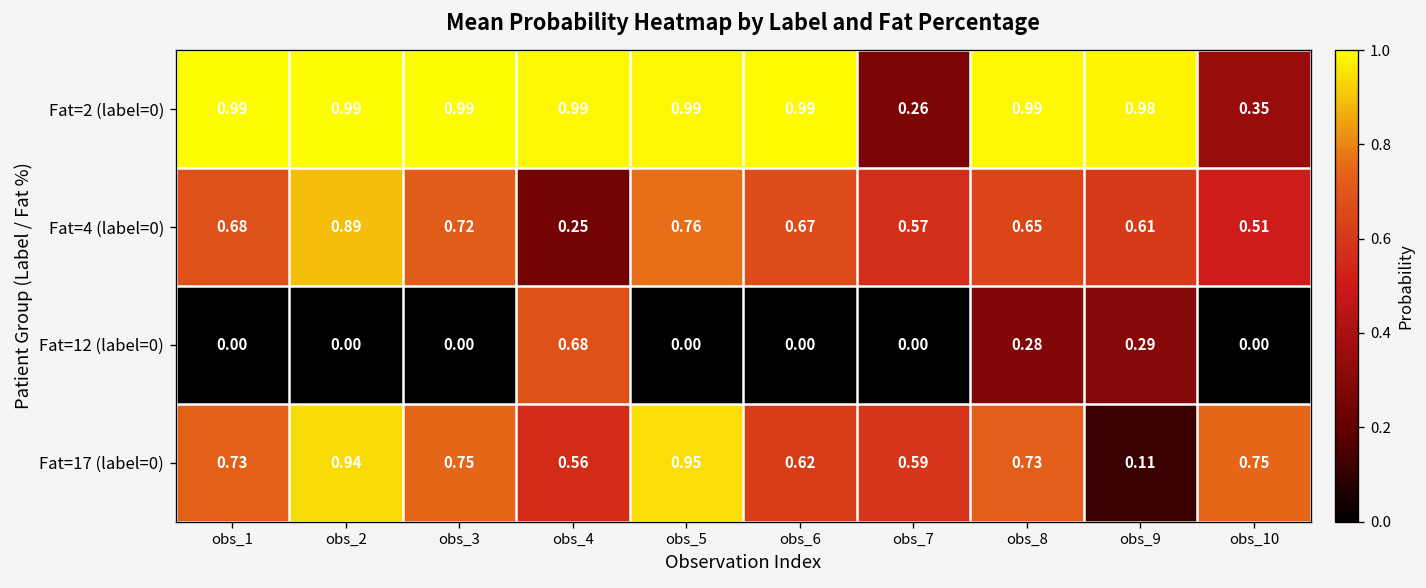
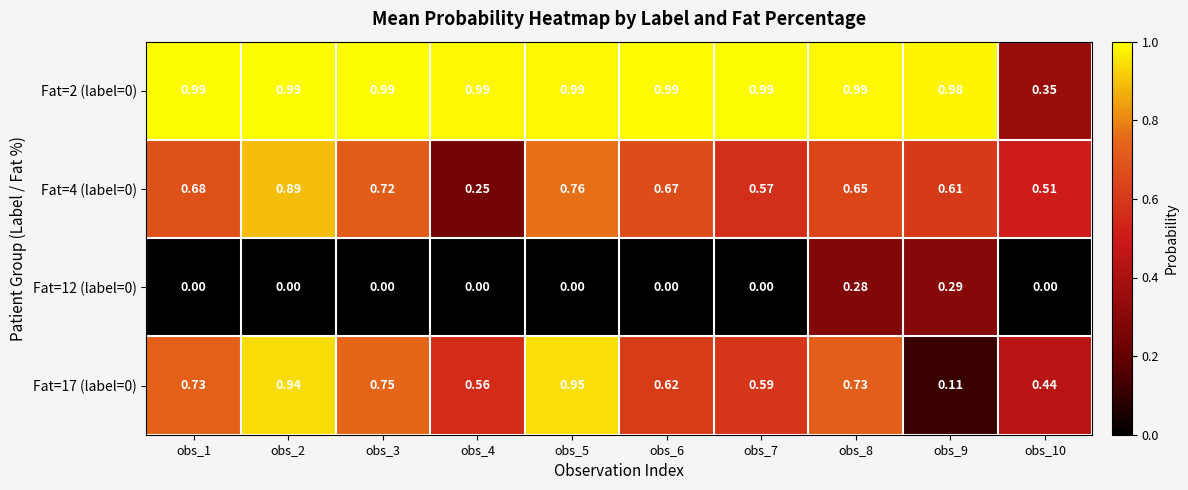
  {
    "Fat=2 (label=0)": {
      "obs_1": 0.99,
      "obs_2": 0.99,
      "obs_3": 0.99,
      "obs_4": 0.99,
      "obs_5": 0.99,
      "obs_6": 0.99,
-     "obs_7": 0.26,
+     "obs_7": 0.99,
      "obs_8": 0.99,
      "obs_9": 0.98,
      "obs_10": 0.35
    },
    "Fat=4 (label=0)": {
      "obs_1": 0.68,
      "obs_2": 0.89,
      "obs_3": 0.72,
      "obs_4": 0.25,
      "obs_5": 0.76,
      "obs_6": 0.67,
      "obs_7": 0.57,
      "obs_8": 0.65,
      "obs_9": 0.61,
      "obs_10": 0.51
    },
    "Fat=12 (label=0)": {
      "obs_1": 0.00,
      "obs_2": 0.00,
      "obs_3": 0.00,
-     "obs_4": 0.68,
+     "obs_4": 0.00,
      "obs_5": 0.00,
      "obs_6": 0.00,
      "obs_7": 0.00,
      "obs_8": 0.28,
      "obs_9": 0.29,
      "obs_10": 0.00
    },
    "Fat=17 (label=0)": {
      "obs_1": 0.73,
      "obs_2": 0.94,
      "obs_3": 0.75,
      "obs_4": 0.56,
      "obs_5": 0.95,
      "obs_6": 0.62,
      "obs_7": 0.59,
      "obs_8": 0.73,
      "obs_9": 0.11,
-     "obs_10": 0.75
+     "obs_10": 0.44
    }
  }
